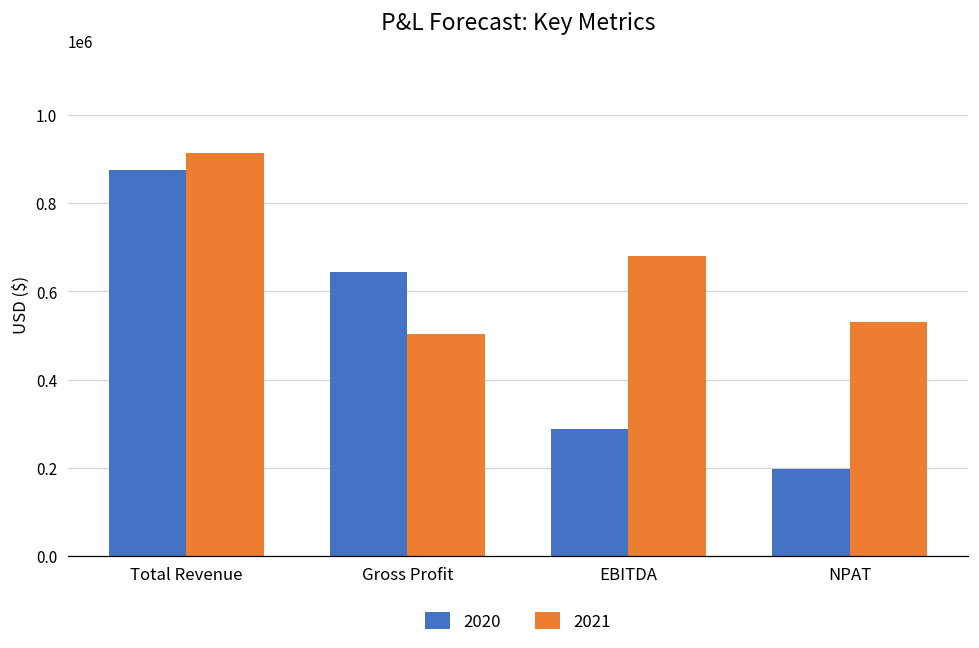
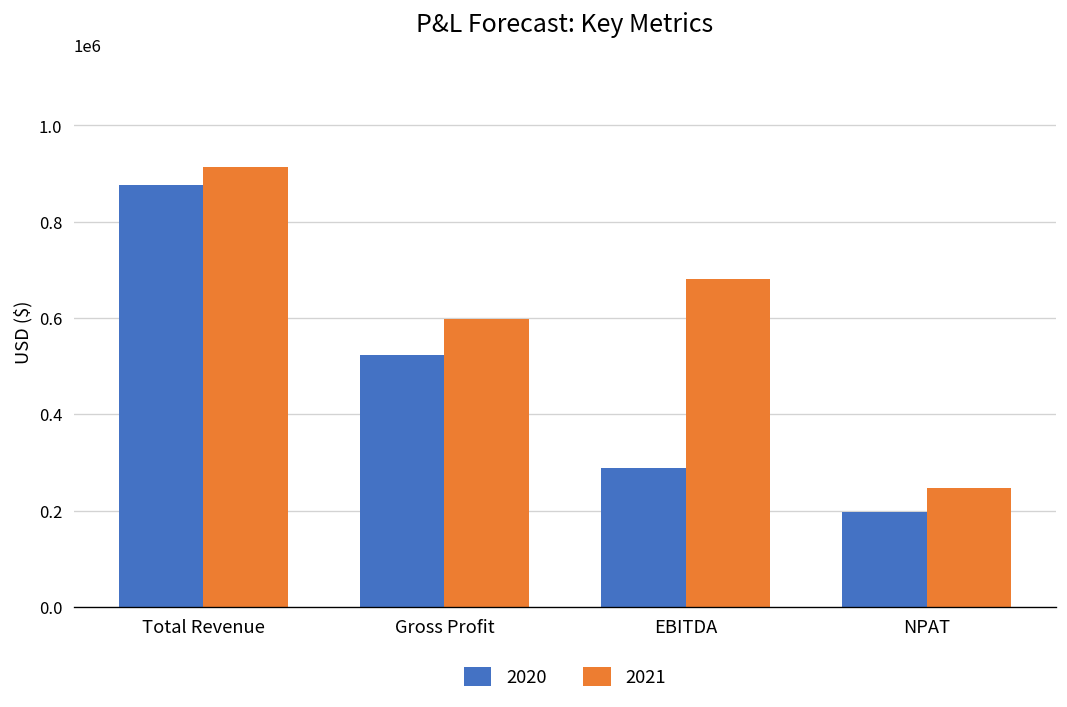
  {
    "2020": {
      "Total Revenue": 880000,
-     "Gross Profit": 640000,
+     "Gross Profit": 520000,
      "EBITDA": 290000,
      "NPAT": 200000
    },
    "2021": {
      "Total Revenue": 910000,
-     "Gross Profit": 500000,
+     "Gross Profit": 600000,
      "EBITDA": 680000,
-     "NPAT": 530000
+     "NPAT": 250000
    }
  }
